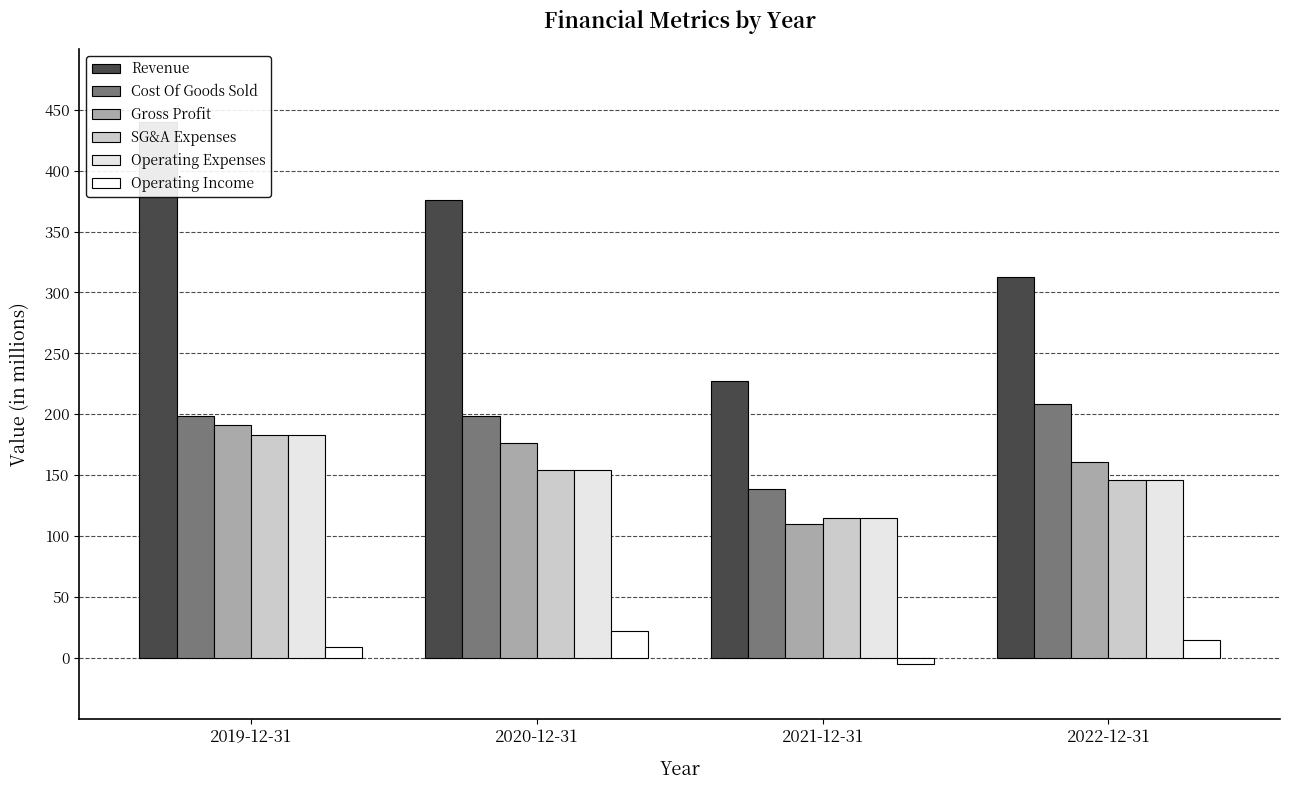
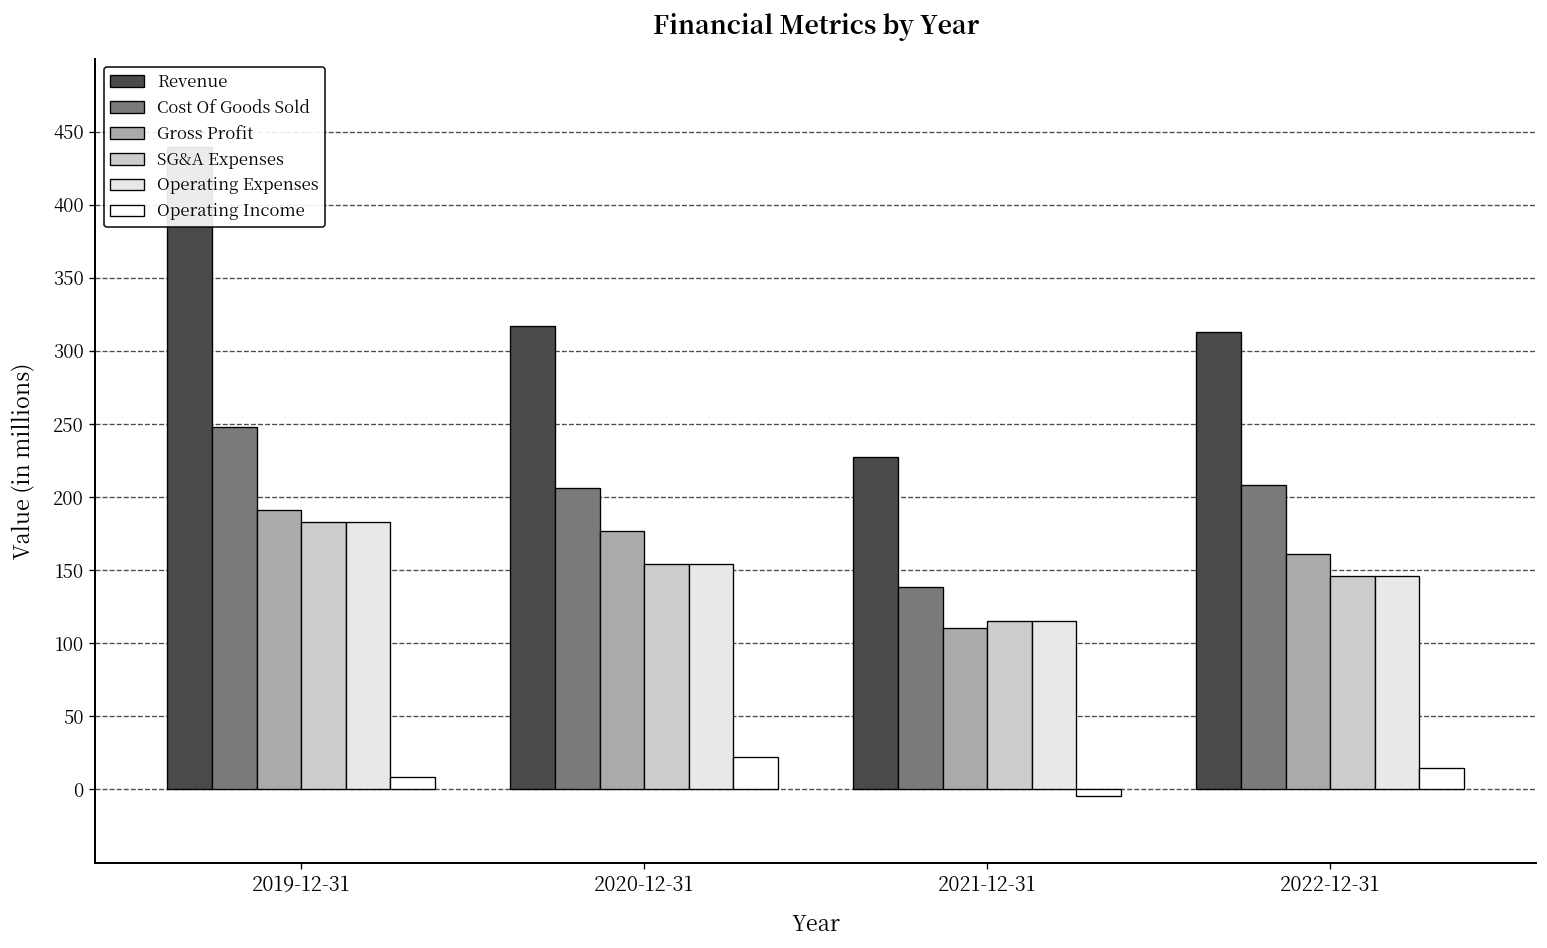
  {
    "Revenue": {
-     "2020-12-31": 376,
+     "2020-12-31": 317,
      "2021-12-31": 227,
      "2022-12-31": 313
    },
    "Cost Of Goods Sold": {
-     "2019-12-31": 199,
-     "2020-12-31": 199,
+     "2019-12-31": 248,
+     "2020-12-31": 206,
      "2021-12-31": 138,
      "2022-12-31": 208
    }
  }
